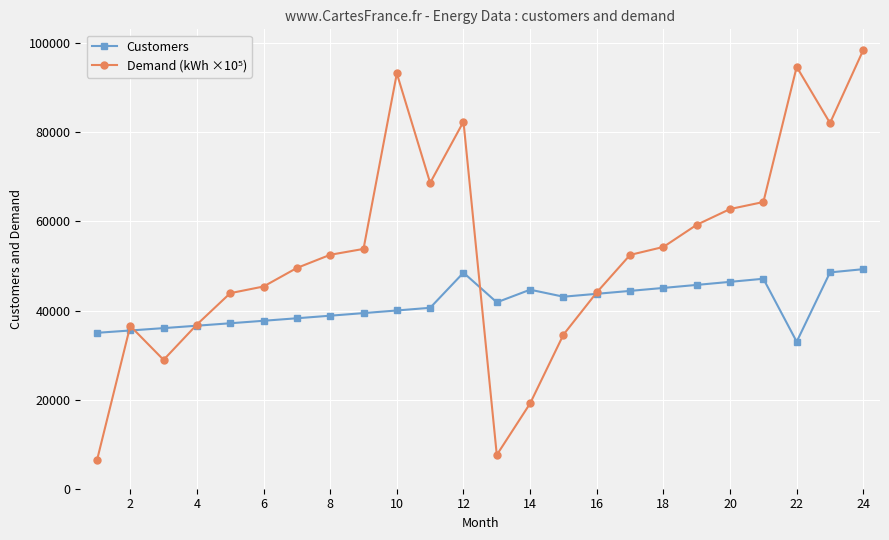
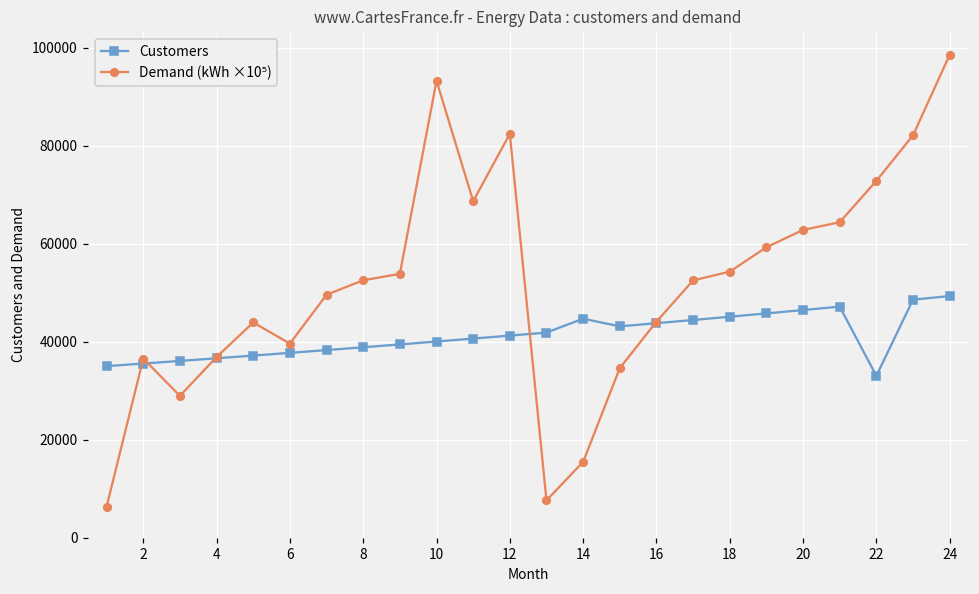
  {
    "Customers": {
      "2": 36000,
      "6": 38000,
      "8": 39000,
      "10": 40000,
-     "12": 49000,
+     "12": 41000,
      "14": 45000,
      "18": 45000,
      "20": 46000,
      "22": 33000,
      "24": 49000
    },
    "Demand (kWh ×10⁵)": {
      "2": 37000,
-     "6": 45000,
+     "6": 40000,
      "8": 53000,
      "10": 93000,
      "12": 82000,
-     "14": 19000,
+     "14": 15000,
      "18": 54000,
      "20": 63000,
-     "22": 95000,
+     "22": 73000,
      "24": 99000
    }
  }
